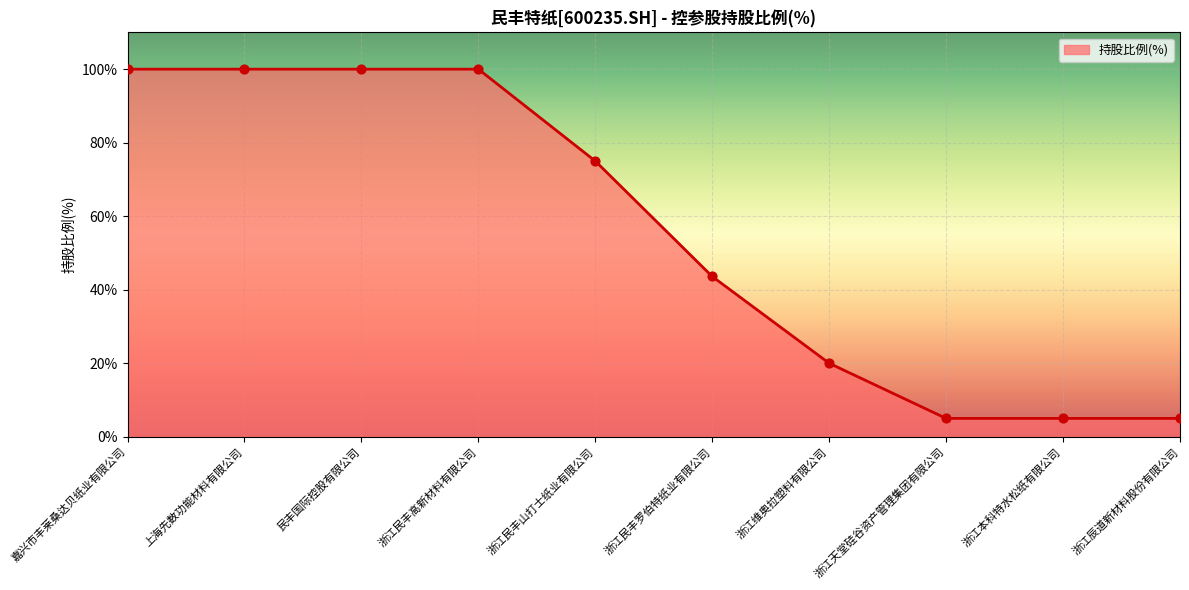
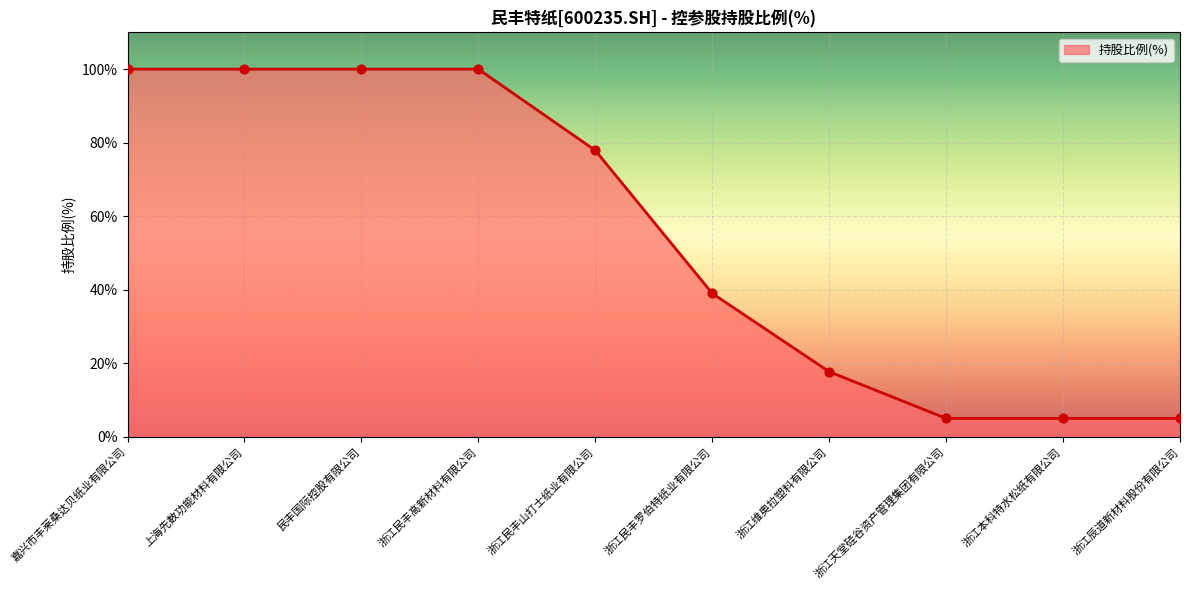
  {
    "嘉兴市丰莱桑达贝纸业有限公司": "100%",
    "上海先数功能材料有限公司": "100%",
    "民丰国际控股有限公司": "100%",
    "浙江民丰高新材料有限公司": "100%",
-   "浙江民丰山打士纸业有限公司": "75%",
-   "浙江民丰罗伯特纸业有限公司": "44%",
-   "浙江维奥拉塑料有限公司": "20%",
+   "浙江民丰山打士纸业有限公司": "78%",
+   "浙江民丰罗伯特纸业有限公司": "39%",
+   "浙江维奥拉塑料有限公司": "18%",
    "浙江天堂硅谷资产管理集团有限公司": "5%",
    "浙江本科特水松纸有限公司": "5%",
    "浙江辰道新材料股份有限公司": "5%"
  }
